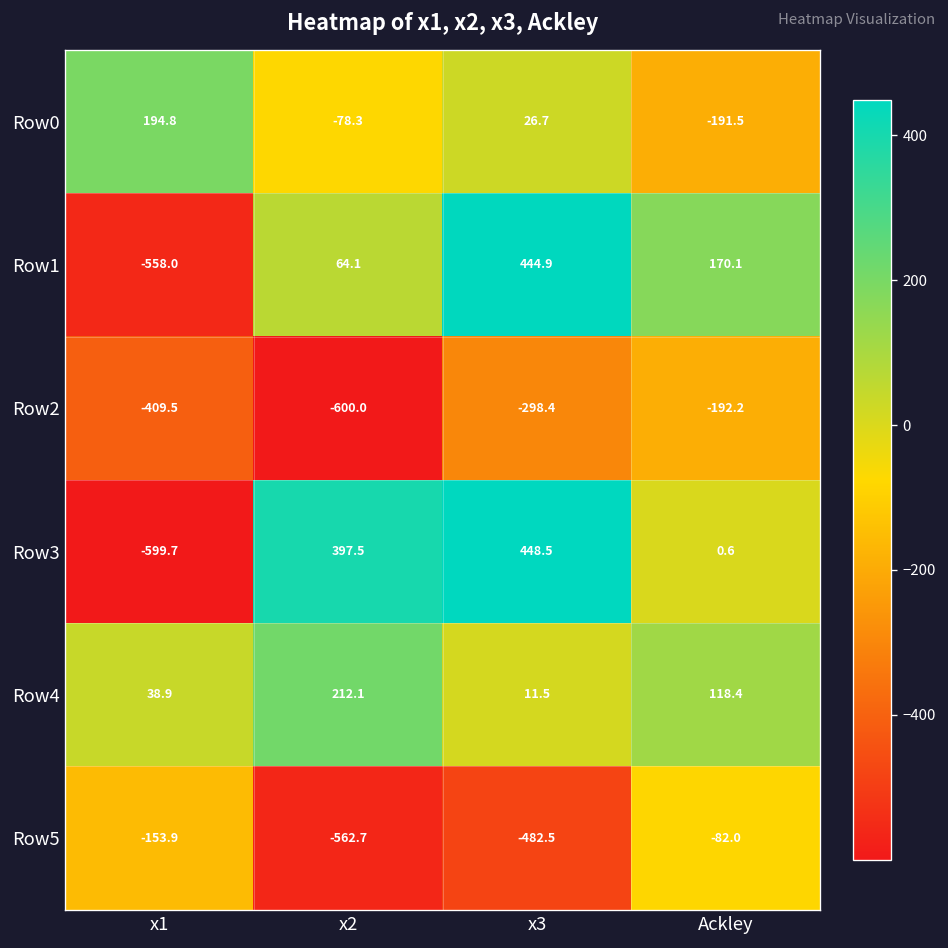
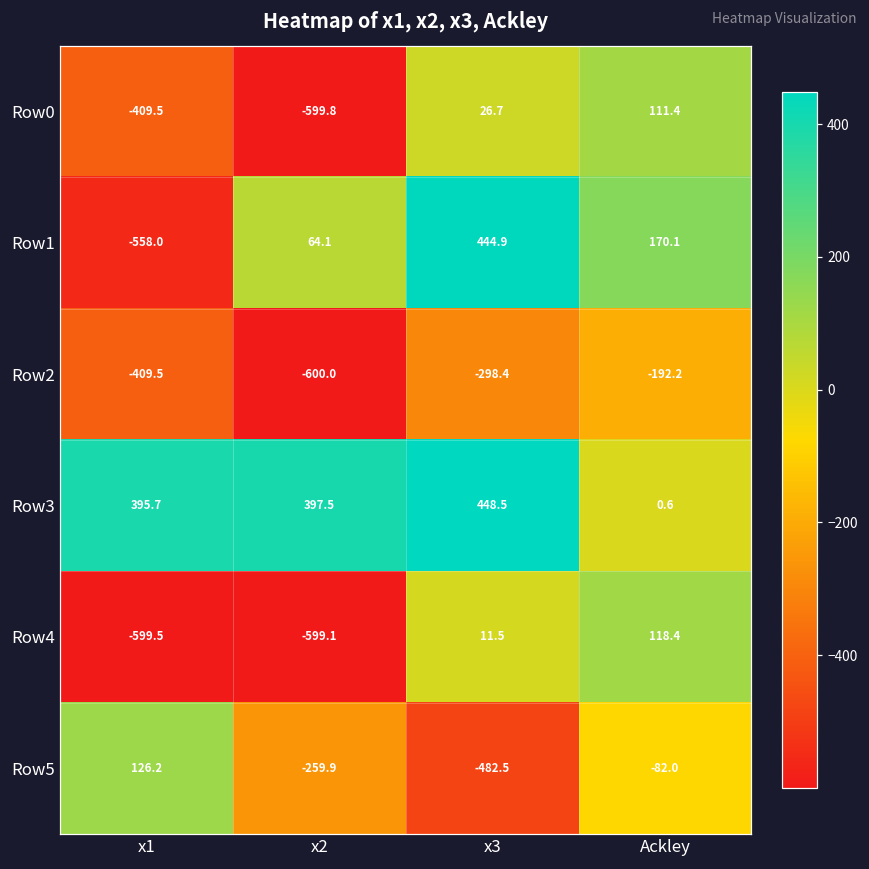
  {
    "Row0": {
-     "x1": 194.8,
-     "x2": -78.3,
+     "x1": -409.5,
+     "x2": -599.8,
      "x3": 26.7,
-     "Ackley": -191.5
+     "Ackley": 111.4
    },
    "Row1": {
      "x1": -558.0,
      "x2": 64.1,
      "x3": 444.9,
      "Ackley": 170.1
    },
    "Row2": {
      "x1": -409.5,
      "x2": -600.0,
      "x3": -298.4,
      "Ackley": -192.2
    },
    "Row3": {
-     "x1": -599.7,
+     "x1": 395.7,
      "x2": 397.5,
      "x3": 448.5,
      "Ackley": 0.6
    },
    "Row4": {
-     "x1": 38.9,
-     "x2": 212.1,
+     "x1": -599.5,
+     "x2": -599.1,
      "x3": 11.5,
      "Ackley": 118.4
    },
    "Row5": {
-     "x1": -153.9,
-     "x2": -562.7,
+     "x1": 126.2,
+     "x2": -259.9,
      "x3": -482.5,
      "Ackley": -82.0
    }
  }
